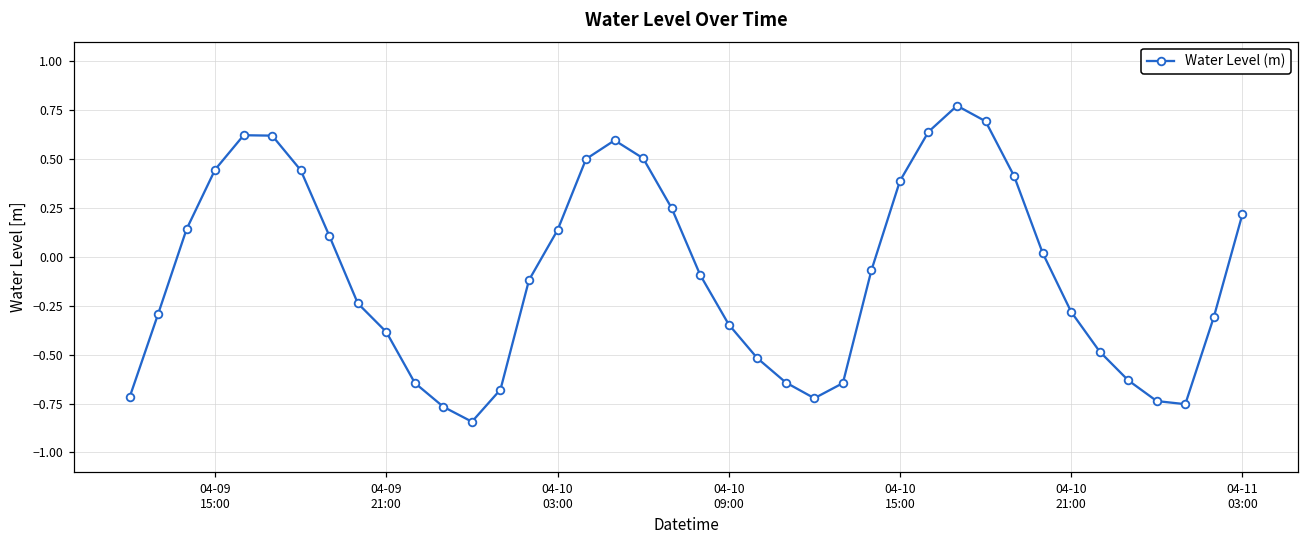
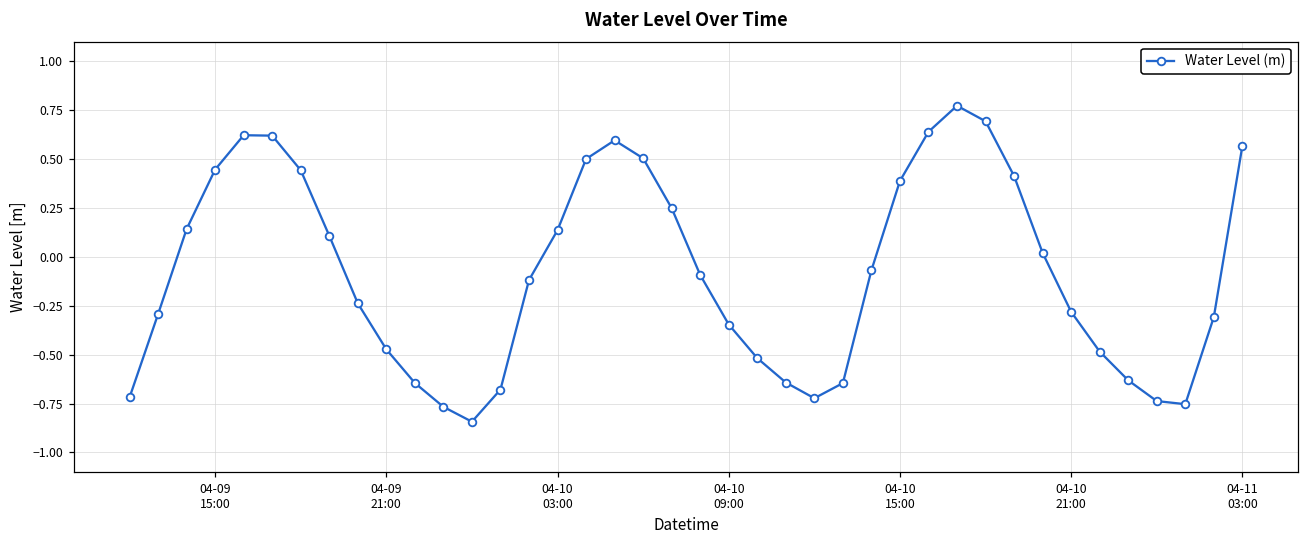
  {
    "04-09 15:00": 0.45,
-   "04-09 21:00": -0.38,
+   "04-09 21:00": -0.47,
    "04-10 03:00": 0.14,
    "04-10 09:00": -0.35,
    "04-10 15:00": 0.39,
    "04-10 21:00": -0.28,
-   "04-11 03:00": 0.22
+   "04-11 03:00": 0.57
  }
